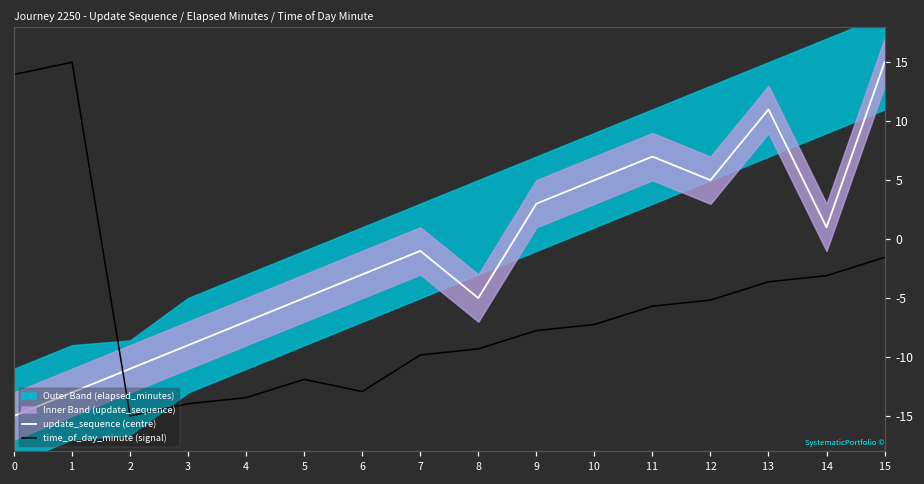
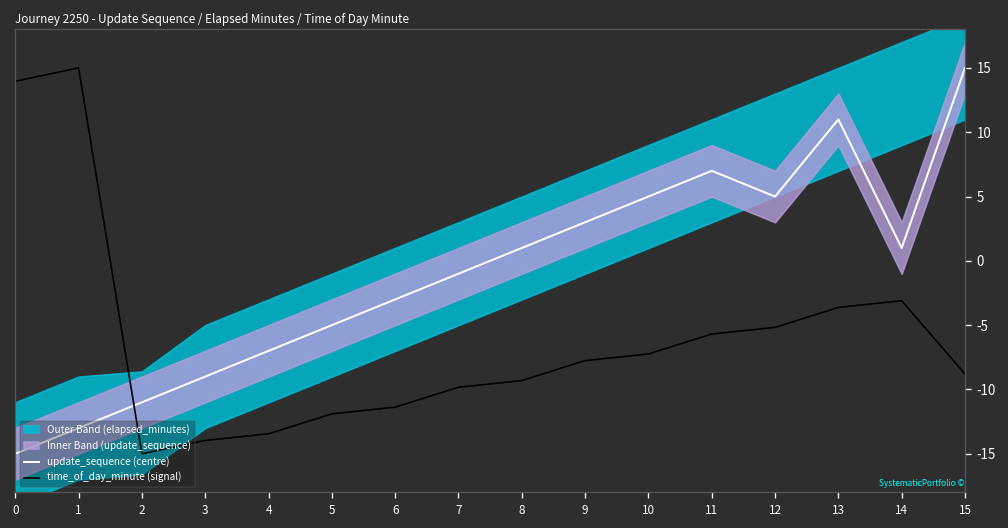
  {
    "update_sequence (centre)": {
      "0": -15.0,
      "2": -11.0,
      "3": -9.0,
      "4": -7.0,
      "5": -5.0,
      "6": -3.0,
      "7": -1.0,
-     "8": -5.0,
+     "8": 1.0,
      "9": 3.0,
      "10": 5.0,
      "11": 7.0,
      "12": 5.0,
      "13": 11.0,
      "14": 1.0,
      "15": 15.0
    },
    "time_of_day_minute (signal)": {
      "0": 14.0,
      "1": 15.0,
      "3": -14.0,
      "4": -13.4,
      "5": -11.9,
-     "6": -12.9,
+     "6": -11.4,
      "7": -9.8,
      "8": -9.3,
      "9": -7.8,
      "10": -7.2,
      "11": -5.7,
      "12": -5.2,
      "13": -3.6,
      "14": -3.1,
-     "15": -1.6
+     "15": -8.8
    }
  }
